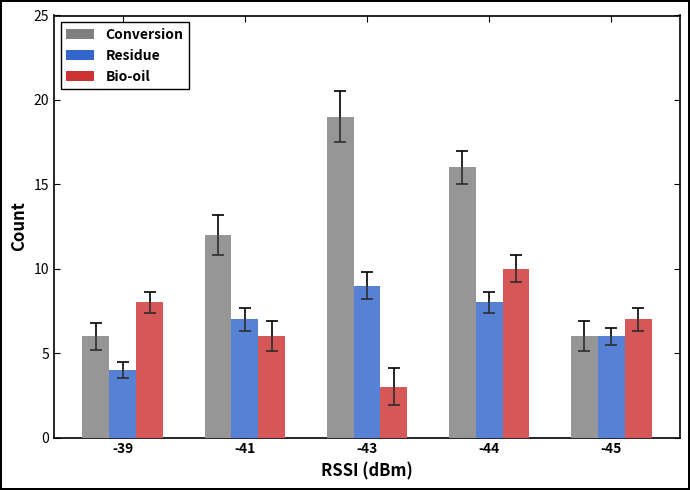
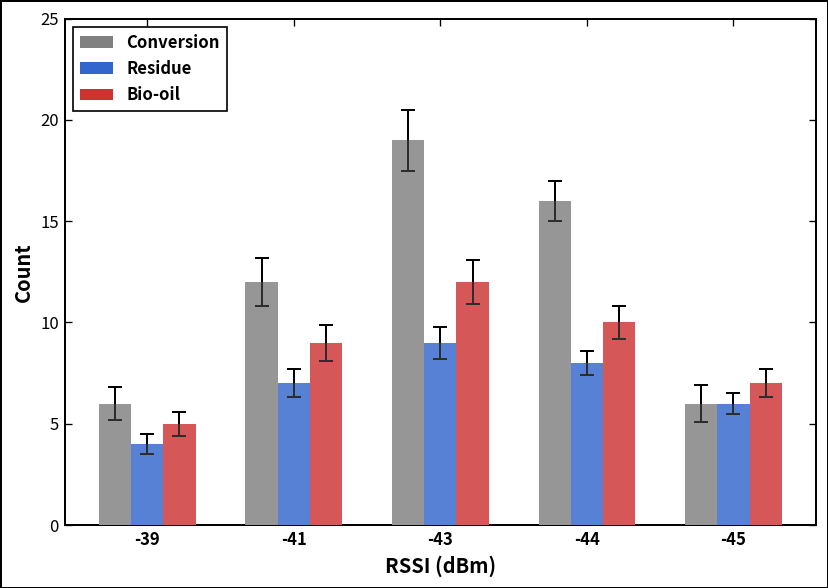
  {
    "Conversion": {
      "-39": 6,
      "-41": 12,
      "-43": 19,
      "-44": 16,
      "-45": 6
    },
    "Bio-oil": {
-     "-39": 8,
-     "-41": 6,
-     "-43": 3,
+     "-39": 5,
+     "-41": 9,
+     "-43": 12,
      "-44": 10,
      "-45": 7
    }
  }
